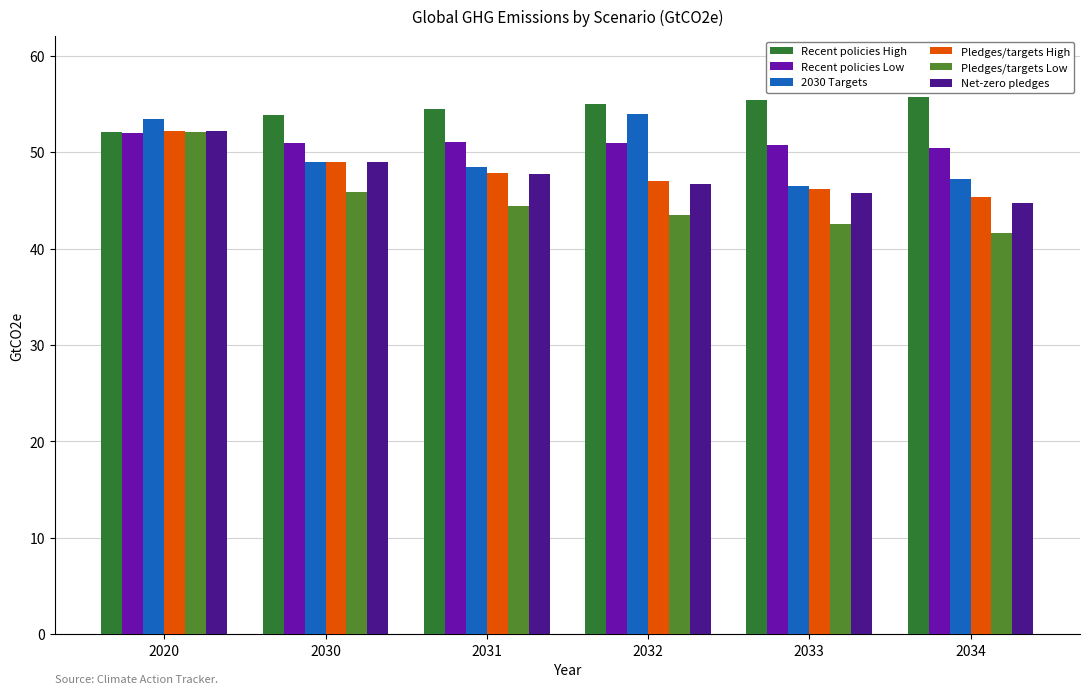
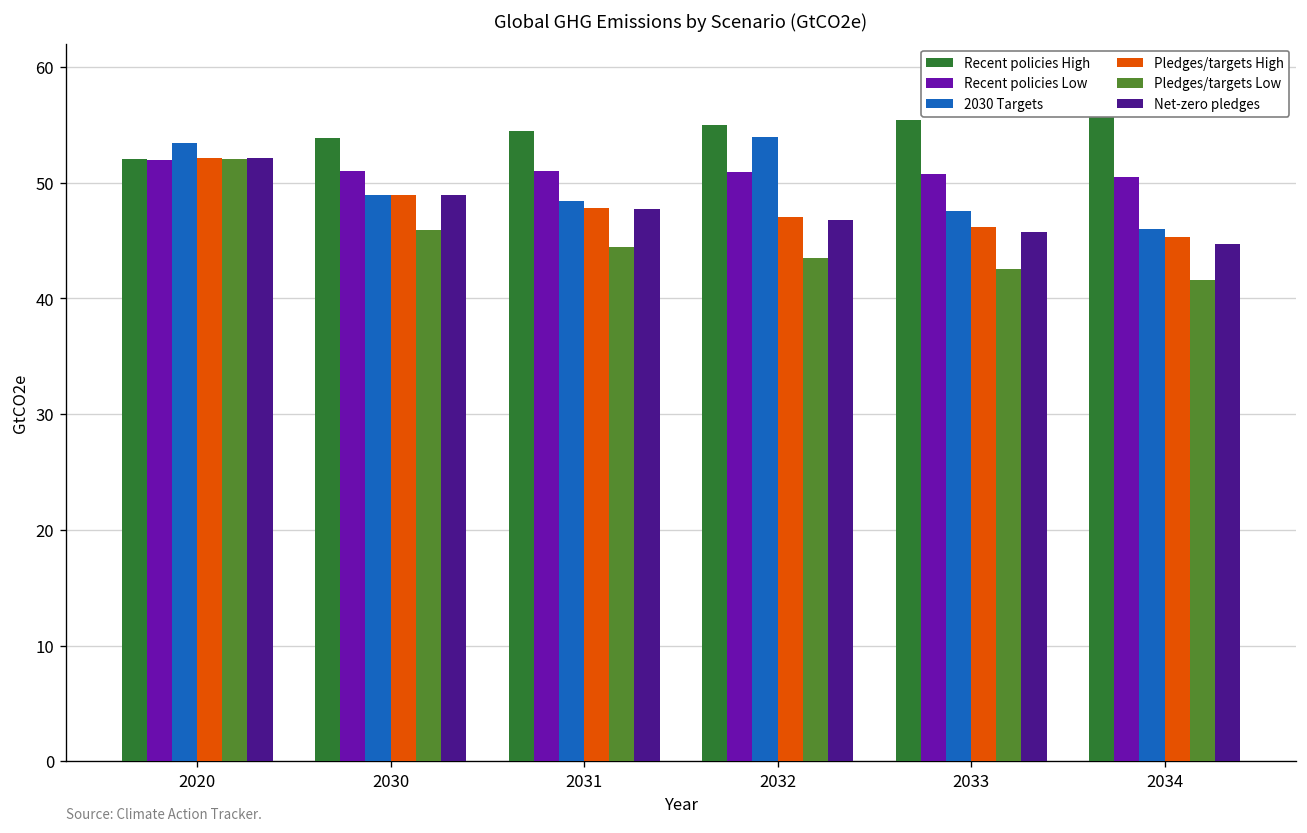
  {
    "2030 Targets": {
      "2020": 53,
      "2030": 49,
      "2031": 48,
      "2032": 54,
-     "2033": 47,
-     "2034": 47
+     "2033": 48,
+     "2034": 46
    },
    "Pledges/targets High": {
      "2020": 52,
      "2030": 49,
      "2031": 48,
      "2032": 47,
      "2033": 46,
      "2034": 45
    }
  }
